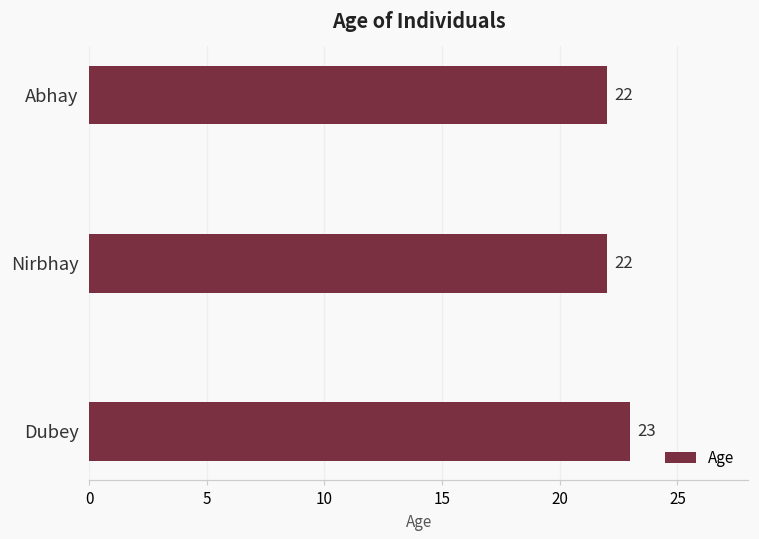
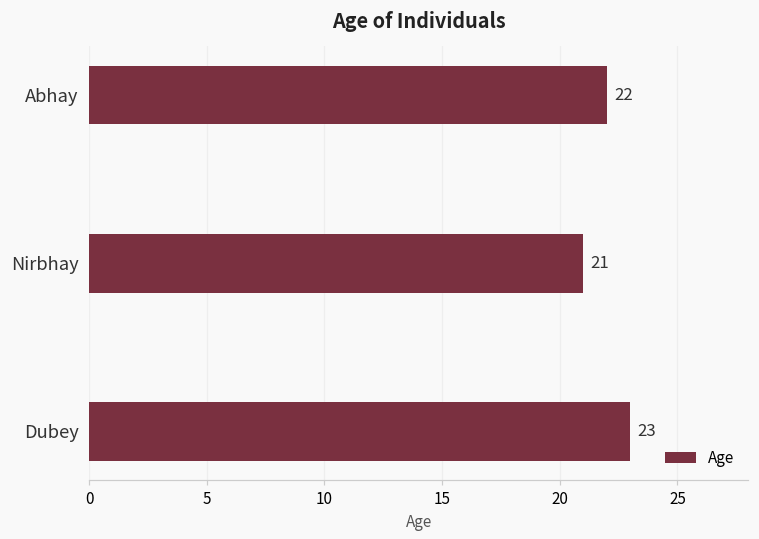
  {
    "Abhay": 22,
-   "Nirbhay": 22,
+   "Nirbhay": 21,
    "Dubey": 23
  }
